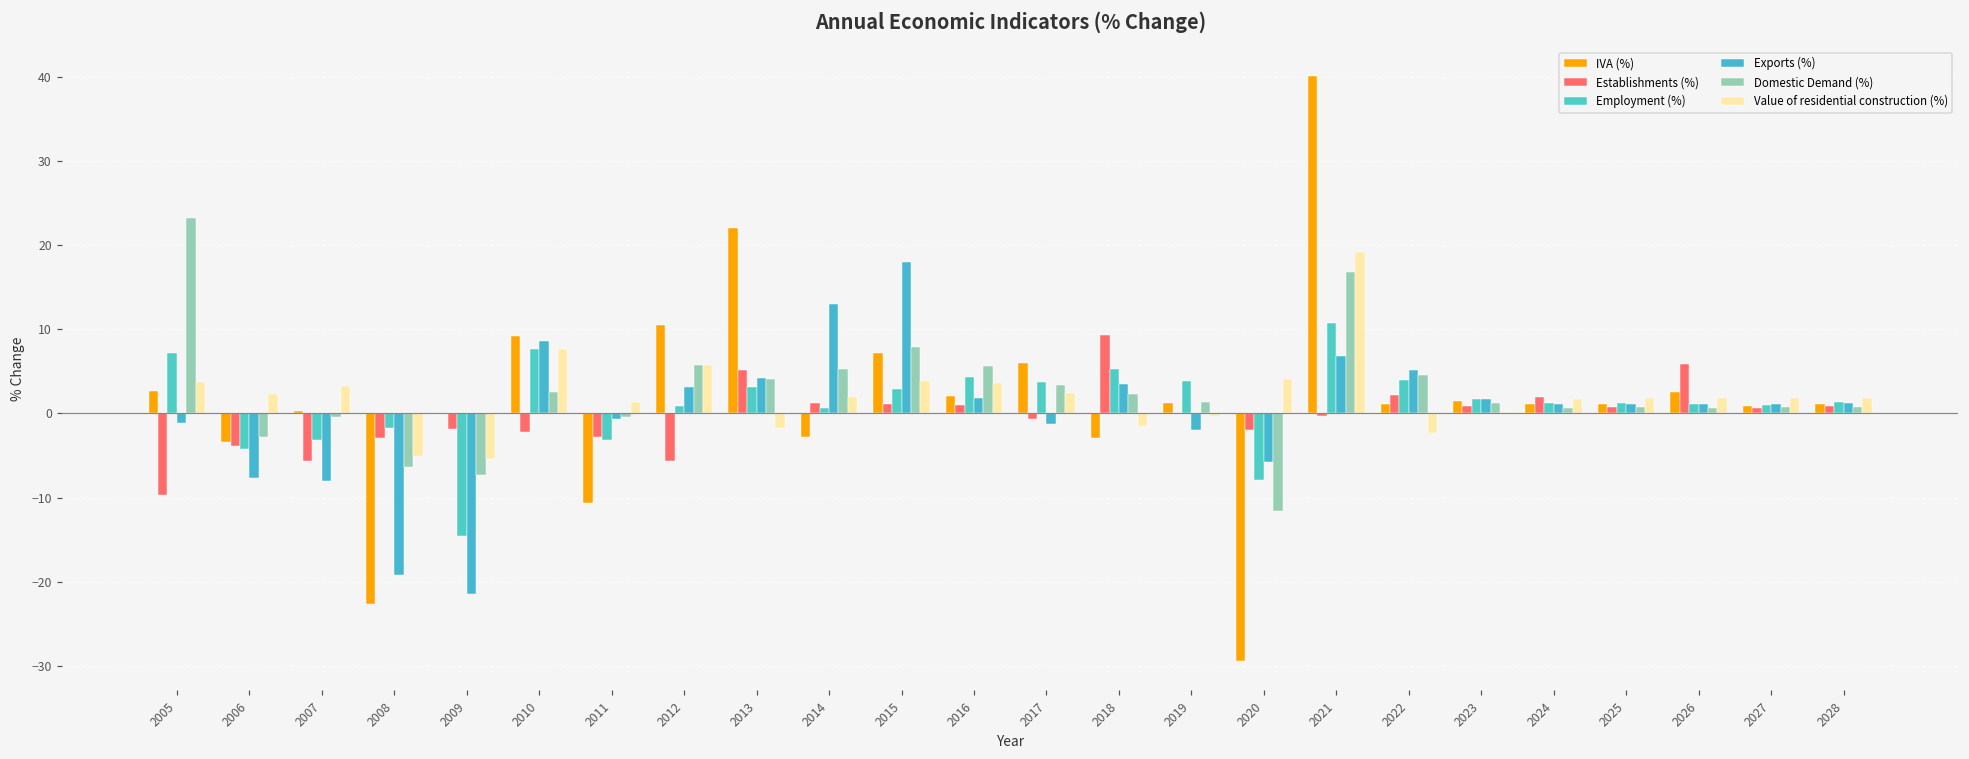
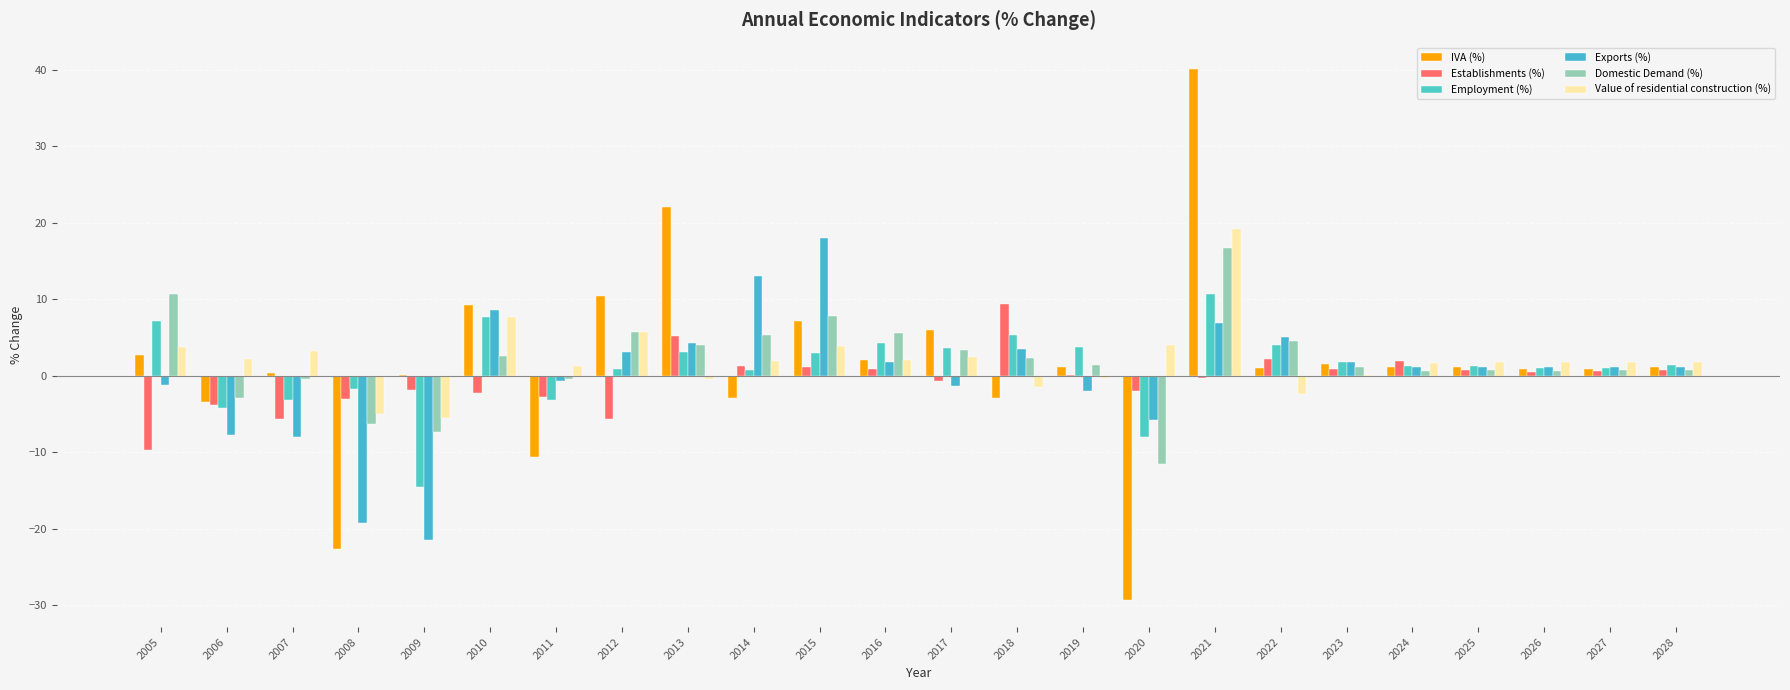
  {
    "IVA (%)": {
      "2005": 3,
      "2006": -3,
      "2008": -23,
      "2010": 9,
      "2011": -11,
      "2012": 11,
      "2013": 22,
      "2014": -3,
      "2015": 7,
      "2016": 2,
      "2017": 6,
      "2018": -3,
      "2019": 1,
      "2020": -29,
      "2021": 40,
      "2022": 1,
      "2023": 2,
      "2024": 1,
      "2025": 1,
-     "2026": 3,
+     "2026": 1,
      "2027": 1,
      "2028": 1
    },
    "Establishments (%)": {
      "2005": -10,
      "2006": -4,
      "2007": -6,
      "2008": -3,
      "2009": -2,
      "2010": -2,
      "2011": -3,
      "2012": -6,
      "2013": 5,
      "2014": 1,
      "2015": 1,
      "2016": 1,
      "2017": -1,
      "2018": 9,
      "2020": -2,
      "2022": 2,
      "2023": 1,
      "2024": 2,
      "2025": 1,
-     "2026": 6,
+     "2026": 1,
      "2027": 1,
      "2028": 1
    },
    "Domestic Demand (%)": {
-     "2005": 23,
+     "2005": 11,
      "2006": -3,
      "2007": 0,
      "2008": -6,
      "2009": -7,
      "2010": 3,
      "2011": 0,
      "2012": 6,
      "2013": 4,
      "2014": 5,
      "2015": 8,
      "2016": 6,
      "2017": 3,
      "2018": 2,
      "2019": 1,
      "2020": -12,
      "2021": 17,
      "2022": 5,
      "2023": 1,
      "2024": 1,
      "2025": 1,
      "2026": 1,
      "2027": 1,
      "2028": 1
    },
    "Value of residential construction (%)": {
      "2005": 4,
      "2006": 2,
      "2007": 3,
      "2008": -5,
      "2009": -5,
      "2010": 8,
      "2011": 1,
      "2012": 6,
-     "2013": -2,
+     "2013": 0,
      "2014": 2,
      "2015": 4,
-     "2016": 4,
+     "2016": 2,
      "2017": 2,
      "2018": -1,
      "2020": 4,
      "2021": 19,
      "2022": -2,
      "2024": 2,
      "2025": 2,
      "2026": 2,
      "2027": 2,
      "2028": 2
    }
  }
